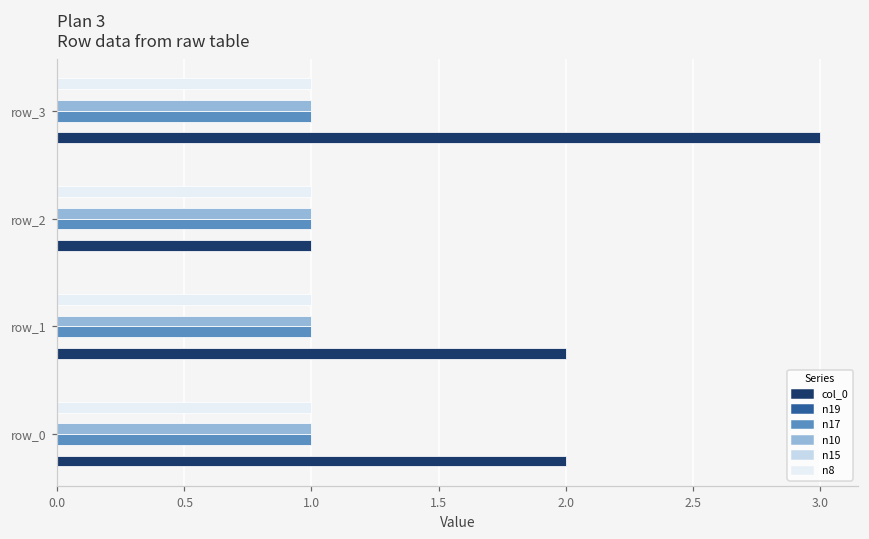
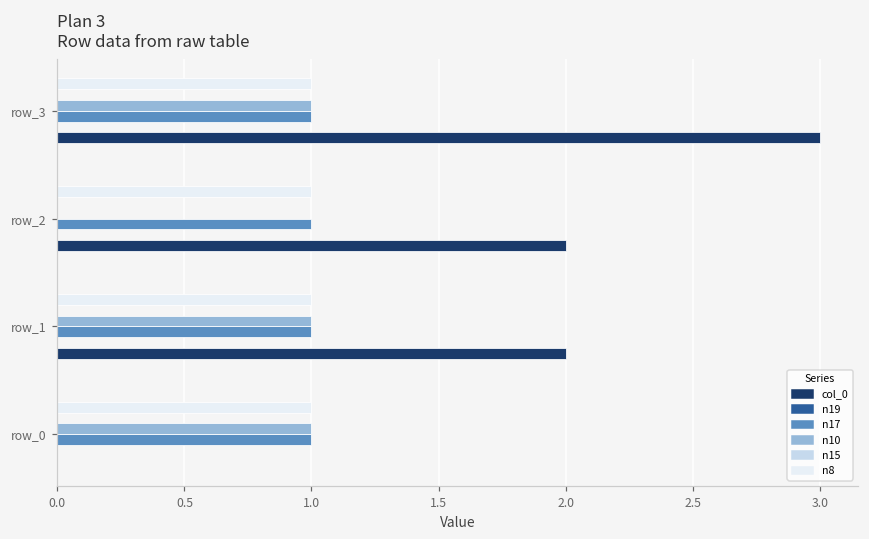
  {
    "col_0": {
      "row_3": 3,
-     "row_2": 1,
+     "row_2": 2,
      "row_1": 2,
-     "row_0": 2
+     "row_0": 0
    },
    "n19": {
      "row_3": 0,
      "row_2": 0,
      "row_1": 0,
      "row_0": 0
    },
    "n17": {
      "row_3": 1,
      "row_2": 1,
      "row_1": 1,
      "row_0": 1
    },
    "n10": {
      "row_3": 1,
-     "row_2": 1,
+     "row_2": 0,
      "row_1": 1,
      "row_0": 1
    }
  }
